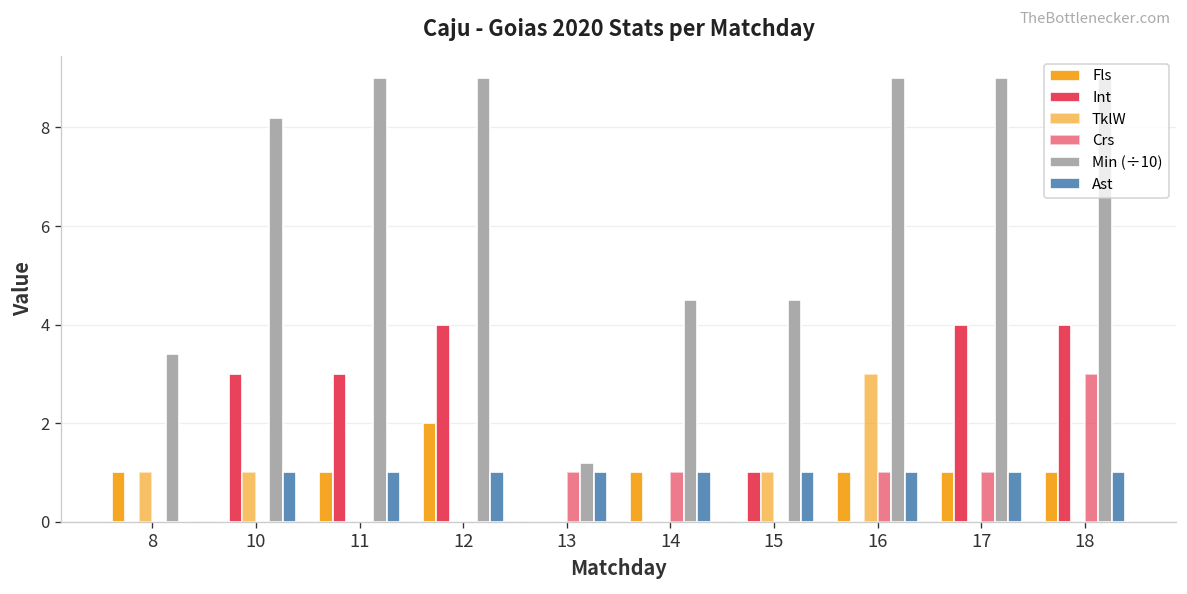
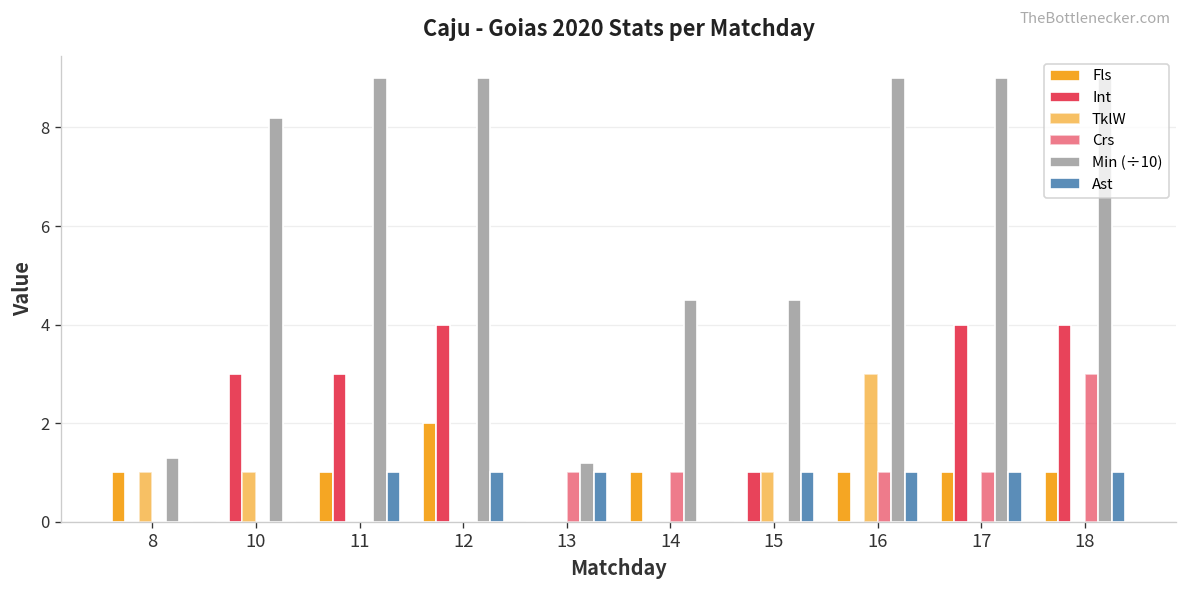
  {
    "Min (÷10)": {
-     "8": 3.4,
+     "8": 1.3,
      "10": 8.2,
      "11": 9.0,
      "12": 9.0,
      "13": 1.2,
      "14": 4.5,
      "15": 4.5,
      "16": 9.0,
      "17": 9.0
    },
    "Ast": {
      "8": 0,
-     "10": 1,
+     "10": 0,
      "11": 1,
      "12": 1,
      "13": 1,
-     "14": 1,
+     "14": 0,
      "15": 1,
      "16": 1,
      "17": 1,
      "18": 1
    }
  }
